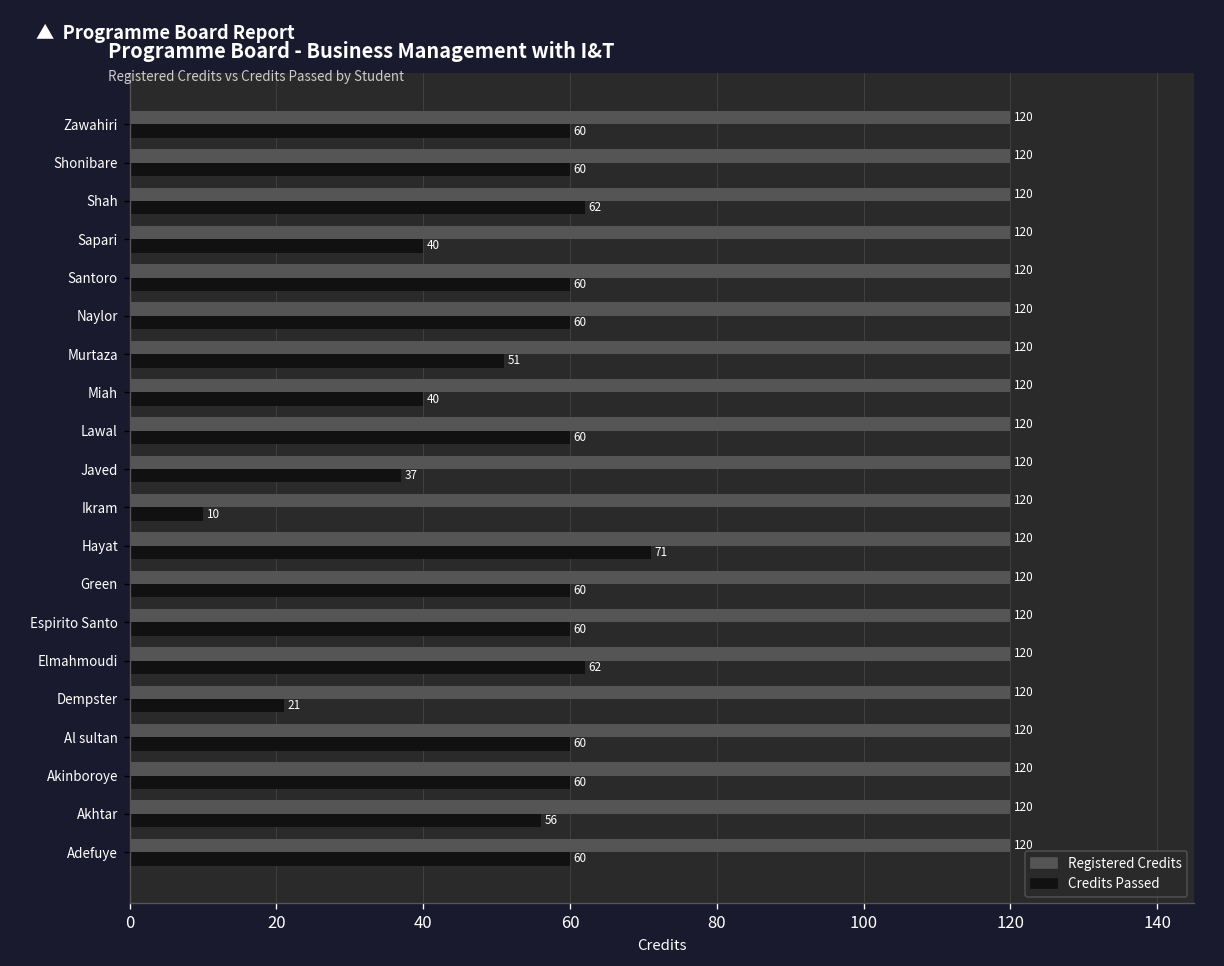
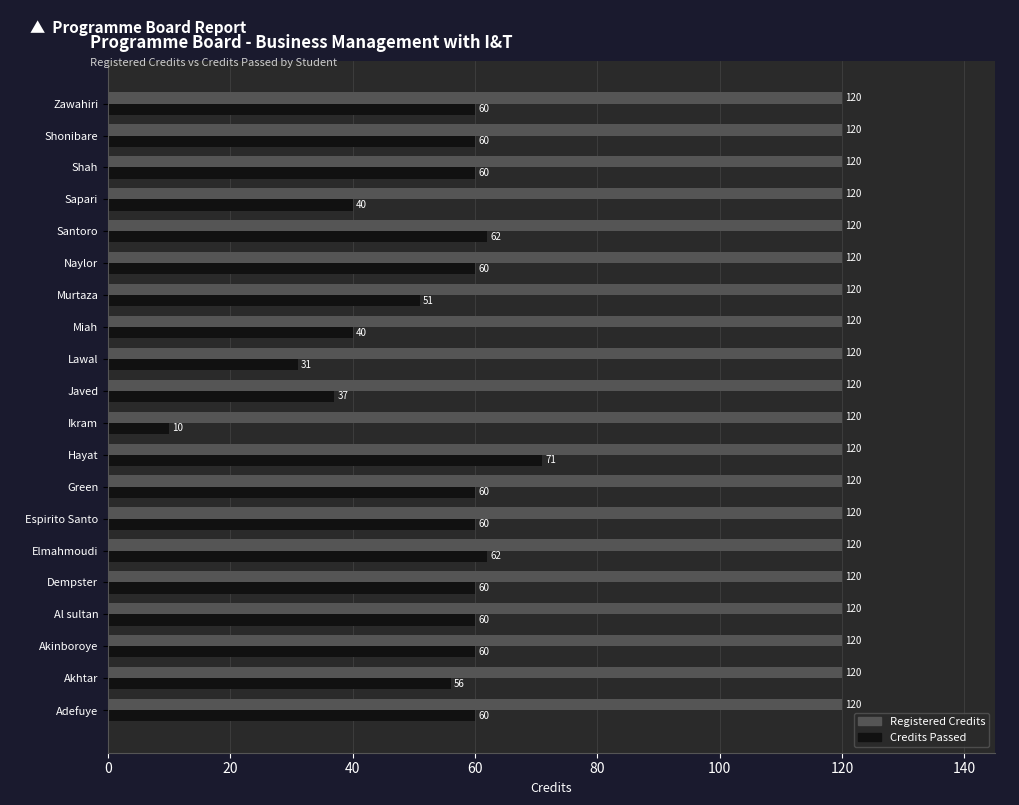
  {
    "Registered Credits": {
      "Zawahiri": 120,
      "Shonibare": 120,
      "Shah": 120,
      "Sapari": 120,
      "Santoro": 120,
      "Naylor": 120,
      "Murtaza": 120,
      "Miah": 120,
      "Lawal": 120,
      "Javed": 120,
      "Ikram": 120,
      "Hayat": 120,
      "Green": 120,
      "Espirito Santo": 120,
      "Elmahmoudi": 120,
      "Dempster": 120,
      "Al sultan": 120,
      "Akinboroye": 120,
      "Akhtar": 120,
      "Adefuye": 120
    },
    "Credits Passed": {
      "Zawahiri": 60,
      "Shonibare": 60,
-     "Shah": 62,
+     "Shah": 60,
      "Sapari": 40,
-     "Santoro": 60,
+     "Santoro": 62,
      "Naylor": 60,
      "Murtaza": 51,
      "Miah": 40,
-     "Lawal": 60,
+     "Lawal": 31,
      "Javed": 37,
      "Ikram": 10,
      "Hayat": 71,
      "Green": 60,
      "Espirito Santo": 60,
      "Elmahmoudi": 62,
-     "Dempster": 21,
+     "Dempster": 60,
      "Al sultan": 60,
      "Akinboroye": 60,
      "Akhtar": 56,
      "Adefuye": 60
    }
  }
